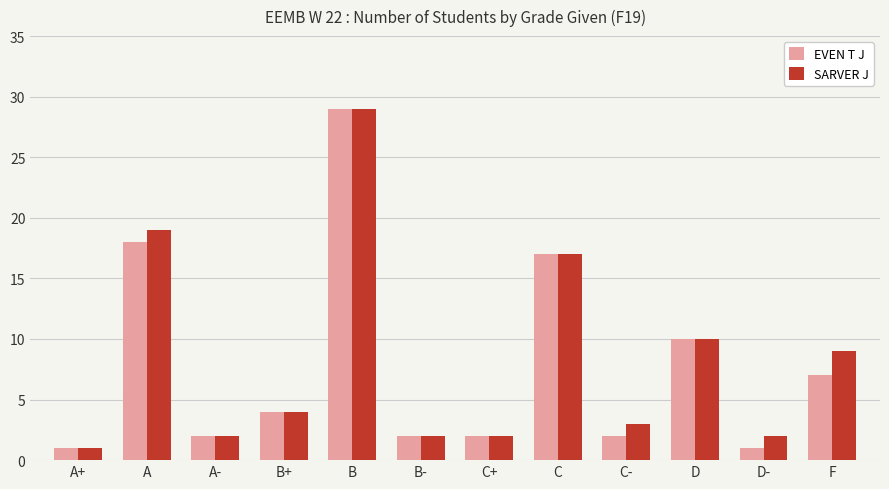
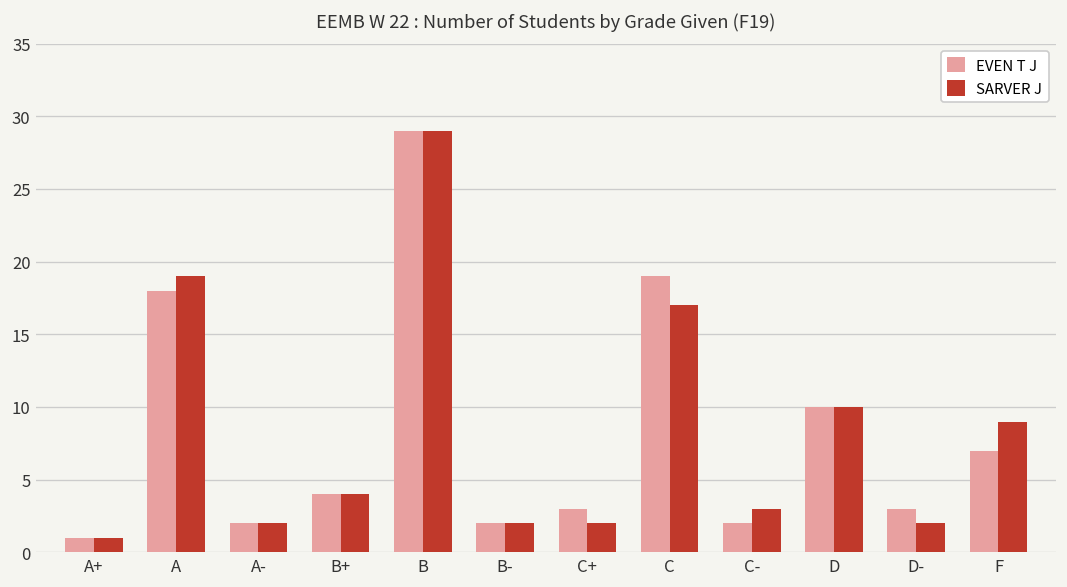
  {
    "EVEN T J": {
      "A+": 1,
      "A": 18,
      "A-": 2,
      "B+": 4,
      "B": 29,
      "B-": 2,
-     "C+": 2,
-     "C": 17,
+     "C+": 3,
+     "C": 19,
      "C-": 2,
      "D": 10,
-     "D-": 1,
+     "D-": 3,
      "F": 7
    },
    "SARVER J": {
      "A+": 1,
      "A": 19,
      "A-": 2,
      "B+": 4,
      "B": 29,
      "B-": 2,
      "C+": 2,
      "C": 17,
      "C-": 3,
      "D": 10,
      "D-": 2,
      "F": 9
    }
  }
